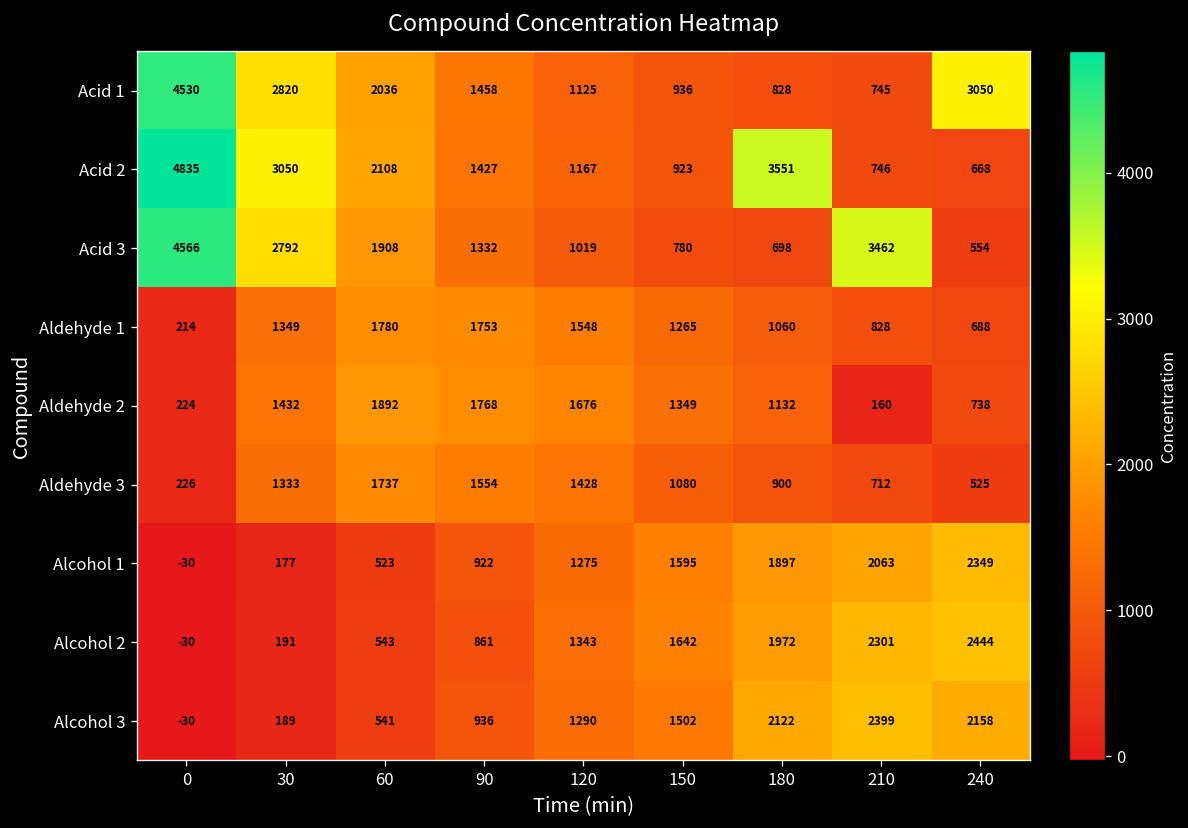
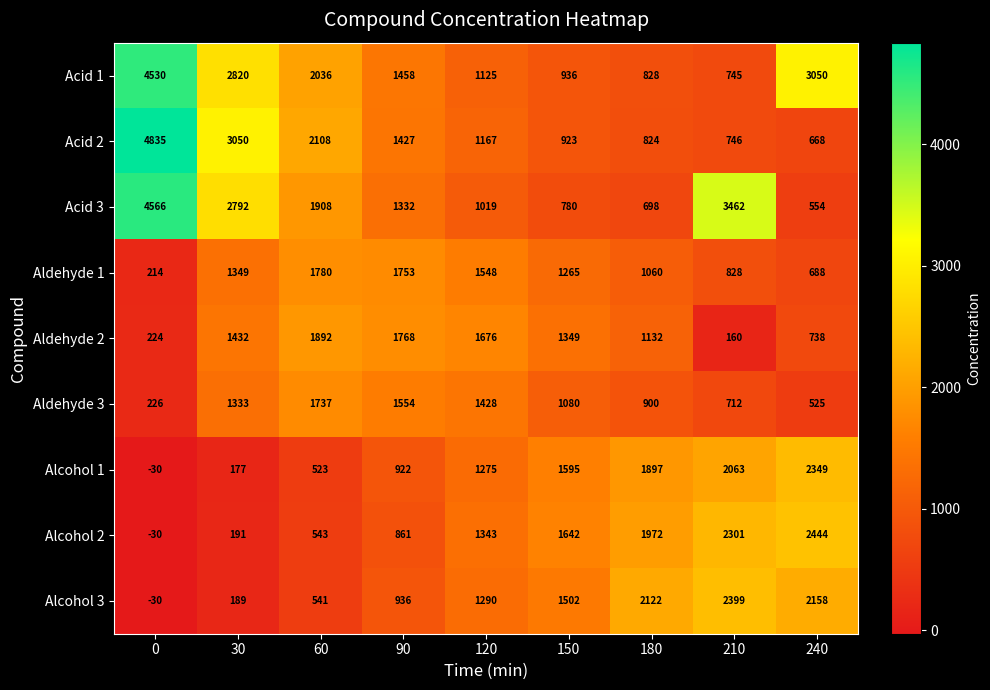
  {
    "Acid 1": {
      "0": 4530,
      "30": 2820,
      "60": 2036,
      "90": 1458,
      "120": 1125,
      "150": 936,
      "180": 828,
      "210": 745,
      "240": 3050
    },
    "Acid 2": {
      "0": 4835,
      "30": 3050,
      "60": 2108,
      "90": 1427,
      "120": 1167,
      "150": 923,
-     "180": 3551,
+     "180": 824,
      "210": 746,
      "240": 668
    },
    "Acid 3": {
      "0": 4566,
      "30": 2792,
      "60": 1908,
      "90": 1332,
      "120": 1019,
      "150": 780,
      "180": 698,
      "210": 3462,
      "240": 554
    },
    "Aldehyde 1": {
      "0": 214,
      "30": 1349,
      "60": 1780,
      "90": 1753,
      "120": 1548,
      "150": 1265,
      "180": 1060,
      "210": 828,
      "240": 688
    },
    "Aldehyde 2": {
      "0": 224,
      "30": 1432,
      "60": 1892,
      "90": 1768,
      "120": 1676,
      "150": 1349,
      "180": 1132,
      "210": 160,
      "240": 738
    },
    "Aldehyde 3": {
      "0": 226,
      "30": 1333,
      "60": 1737,
      "90": 1554,
      "120": 1428,
      "150": 1080,
      "180": 900,
      "210": 712,
      "240": 525
    },
    "Alcohol 1": {
      "0": -30,
      "30": 177,
      "60": 523,
      "90": 922,
      "120": 1275,
      "150": 1595,
      "180": 1897,
      "210": 2063,
      "240": 2349
    },
    "Alcohol 2": {
      "0": -30,
      "30": 191,
      "60": 543,
      "90": 861,
      "120": 1343,
      "150": 1642,
      "180": 1972,
      "210": 2301,
      "240": 2444
    },
    "Alcohol 3": {
      "0": -30,
      "30": 189,
      "60": 541,
      "90": 936,
      "120": 1290,
      "150": 1502,
      "180": 2122,
      "210": 2399,
      "240": 2158
    }
  }
